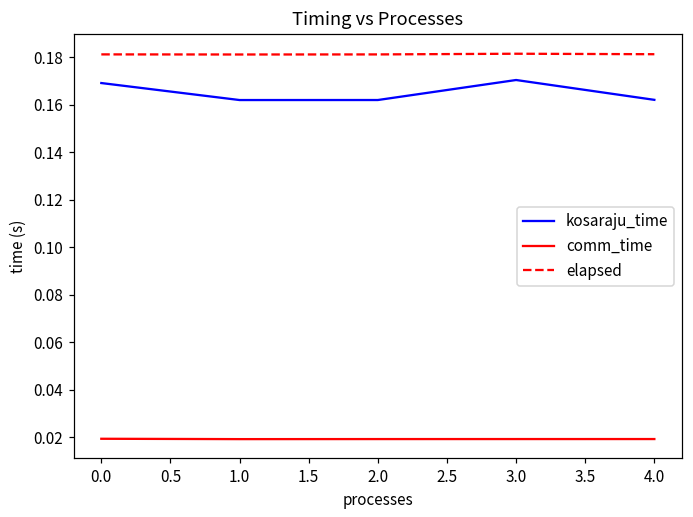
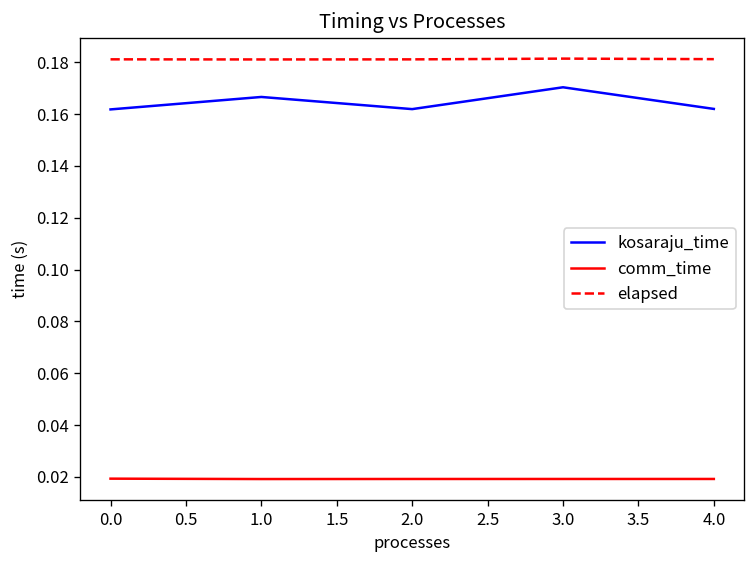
  {
    "kosaraju_time": {
-     "0.0": 0.169,
-     "1.0": 0.162,
+     "0.0": 0.162,
+     "1.0": 0.167,
      "2.0": 0.162,
      "3.0": 0.170,
      "4.0": 0.162
    }
  }
